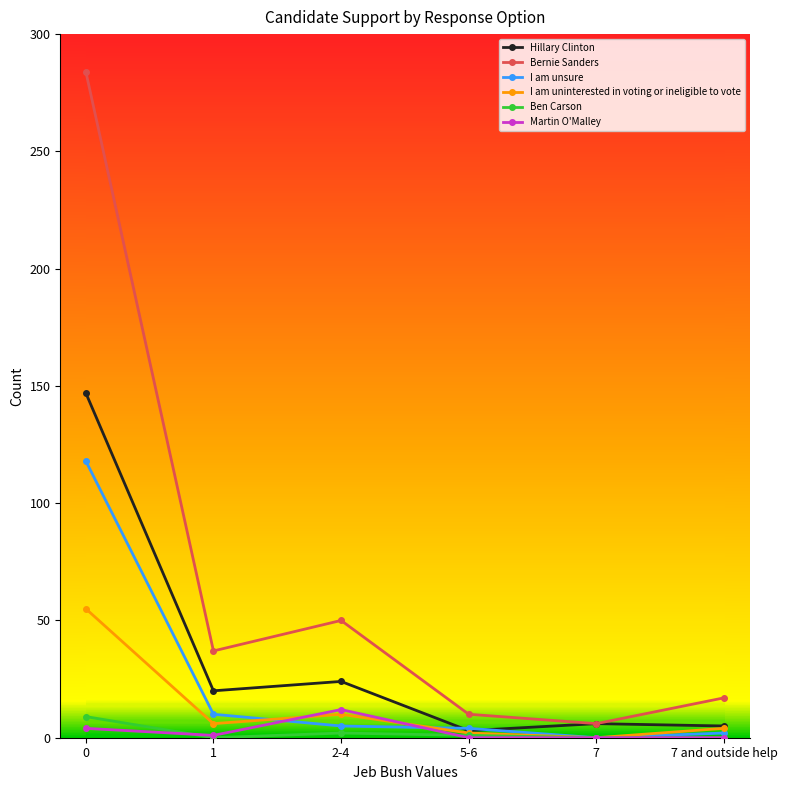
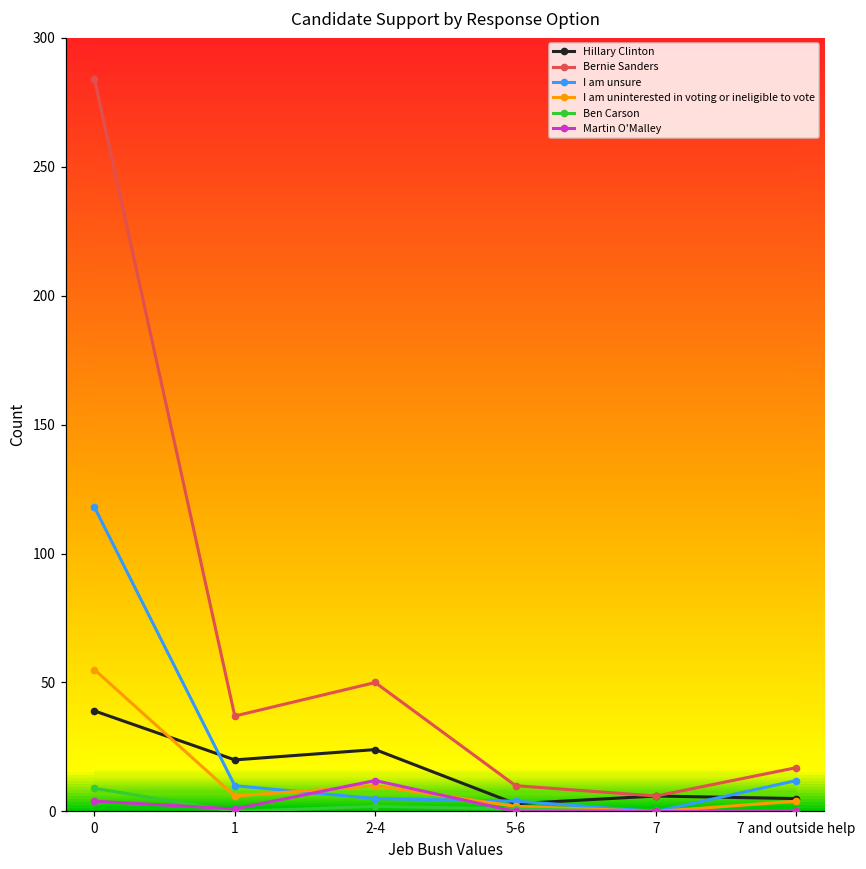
  {
    "Hillary Clinton": {
-     "0": 147,
+     "0": 39,
      "1": 20,
      "2-4": 24
    },
    "Bernie Sanders": {
      "0": 284,
      "1": 37,
      "2-4": 50,
      "5-6": 10,
      "7 and outside help": 17
    },
    "I am unsure": {
      "0": 118,
      "1": 10,
      "2-4": 5,
-     "7 and outside help": 2
+     "7 and outside help": 12
    },
    "I am uninterested in voting or ineligible to vote": {
      "0": 55,
      "1": 6,
      "2-4": 10
    },
    "Ben Carson": {
      "0": 9,
      "2-4": 2
    },
    "Martin O'Malley": {
      "0": 4,
      "2-4": 12
    }
  }
